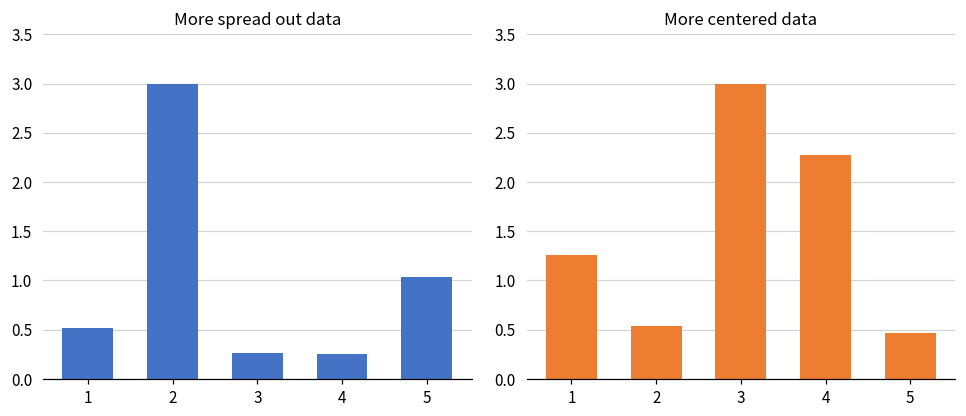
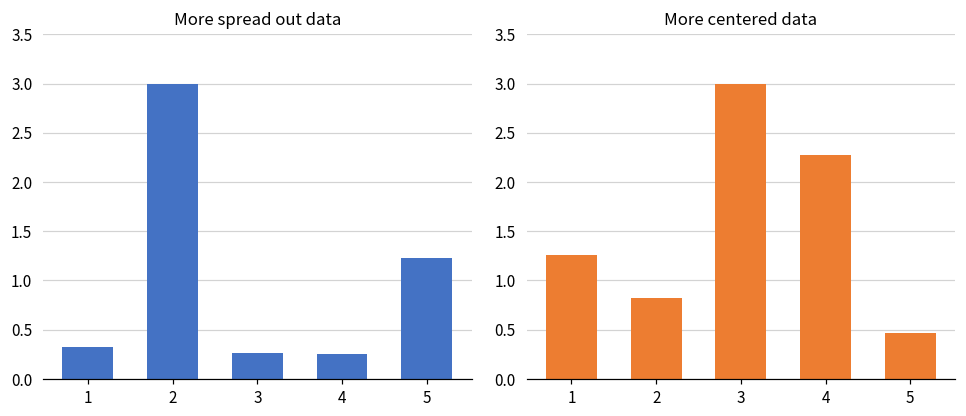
  {
    "More spread out data": {
-     "1": 0.5,
+     "1": 0.3,
      "2": 3.0,
      "3": 0.3,
      "4": 0.3,
-     "5": 1.0
+     "5": 1.2
    },
    "More centered data": {
      "1": 1.3,
-     "2": 0.5,
+     "2": 0.8,
      "3": 3.0,
      "4": 2.3,
      "5": 0.5
    }
  }
